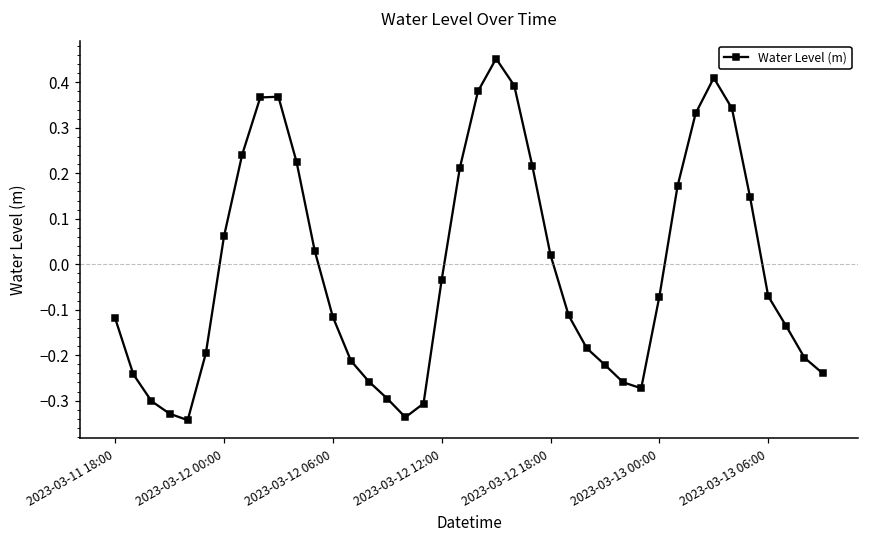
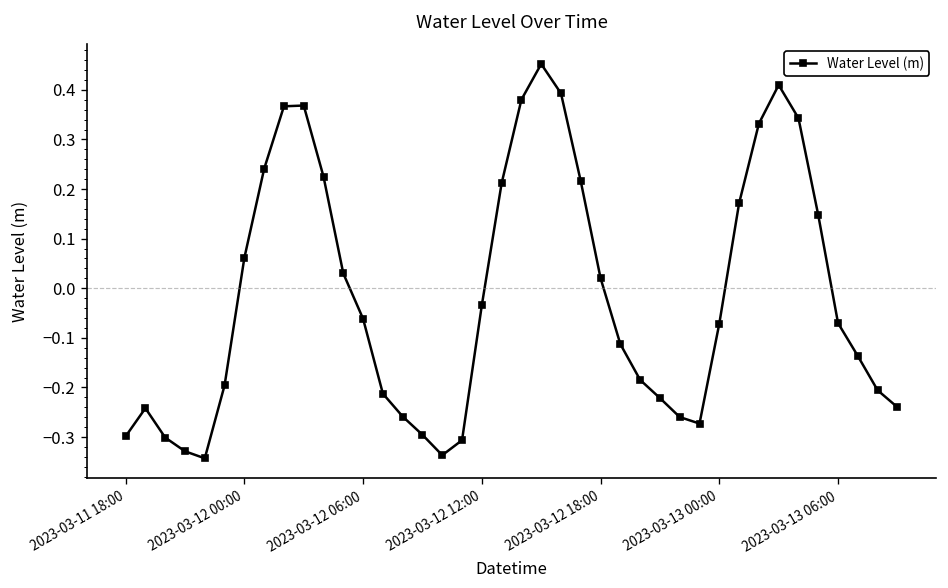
  {
-   "2023-03-11 18:00": -0.12,
+   "2023-03-11 18:00": -0.30,
    "2023-03-12 00:00": 0.06,
-   "2023-03-12 06:00": -0.12,
+   "2023-03-12 06:00": -0.06,
    "2023-03-12 12:00": -0.03,
    "2023-03-12 18:00": 0.02,
    "2023-03-13 00:00": -0.07,
    "2023-03-13 06:00": -0.07
  }
